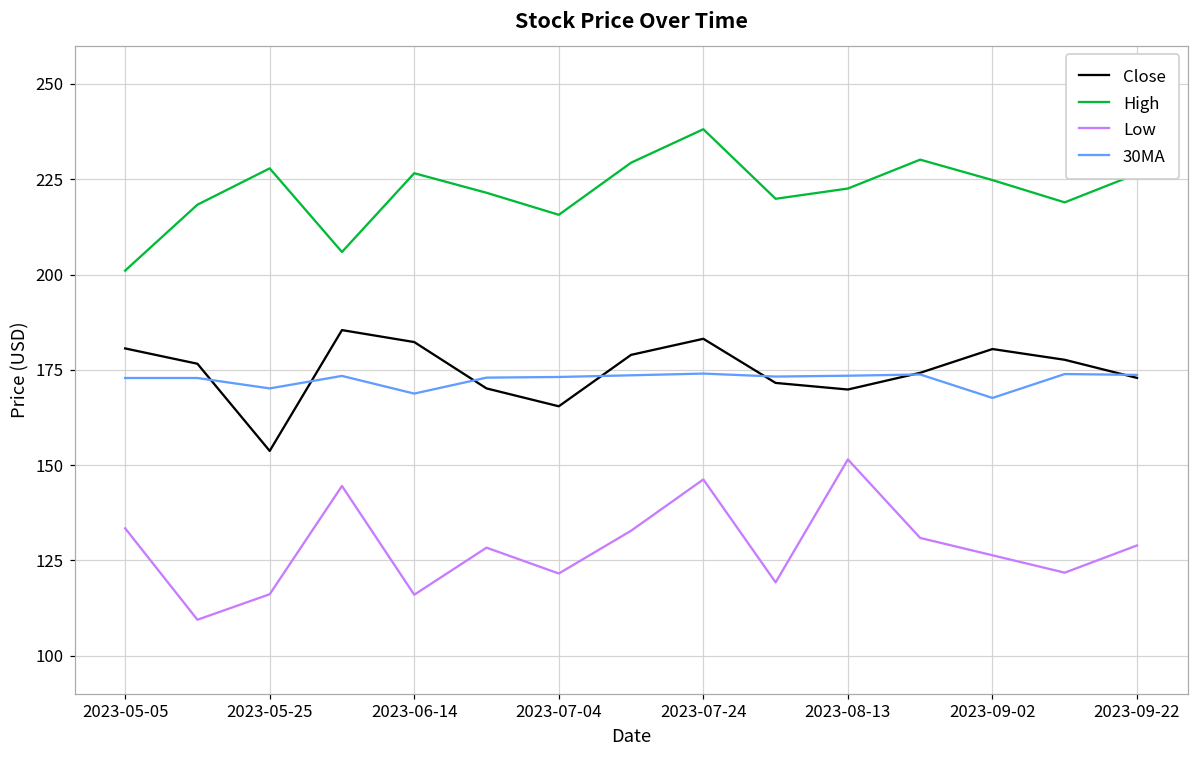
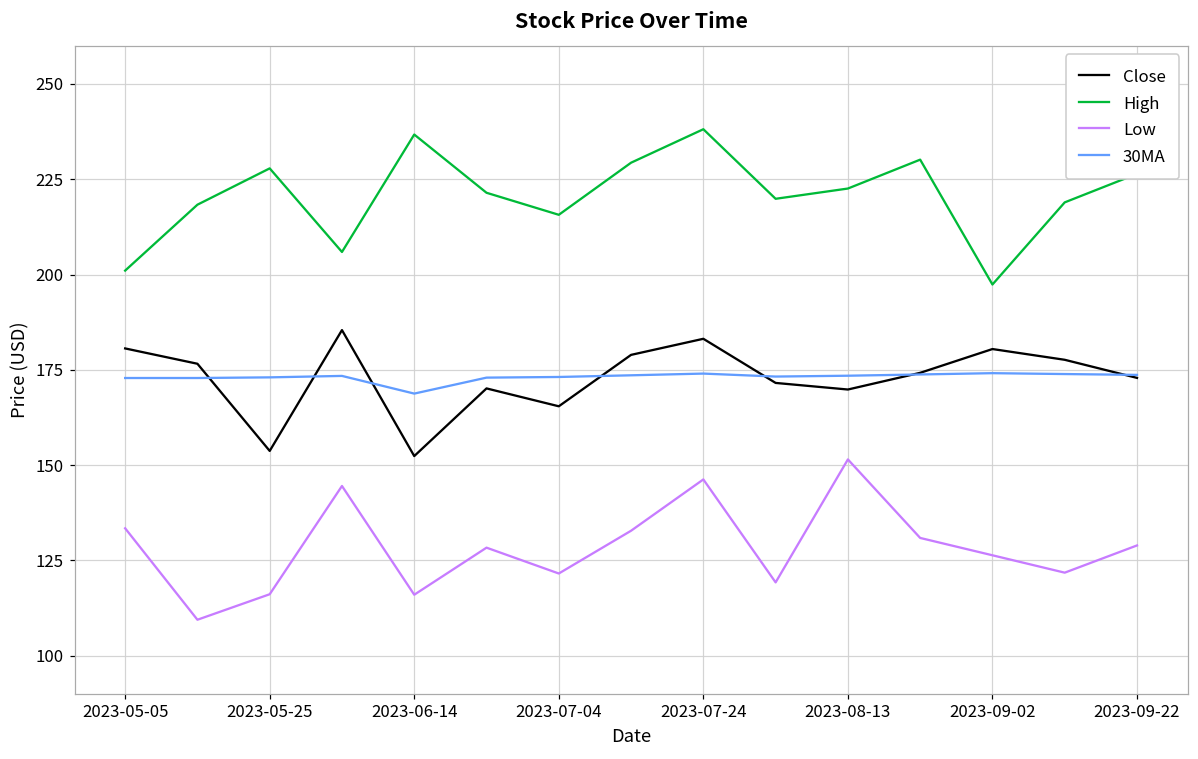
  {
    "Close": {
      "2023-05-05": 181,
      "2023-05-25": 154,
-     "2023-06-14": 182,
+     "2023-06-14": 152,
      "2023-07-04": 165,
      "2023-07-24": 183,
      "2023-08-13": 170,
      "2023-09-02": 180,
      "2023-09-22": 173
    },
    "High": {
      "2023-05-05": 201,
      "2023-05-25": 228,
-     "2023-06-14": 227,
+     "2023-06-14": 237,
      "2023-07-04": 216,
      "2023-07-24": 238,
      "2023-08-13": 223,
-     "2023-09-02": 225
+     "2023-09-02": 197
    },
    "Low": {
      "2023-05-05": 133,
      "2023-05-25": 116,
      "2023-06-14": 116,
      "2023-07-04": 122,
      "2023-07-24": 146,
      "2023-08-13": 151,
      "2023-09-02": 126,
      "2023-09-22": 129
    },
    "30MA": {
      "2023-05-05": 173,
-     "2023-05-25": 170,
+     "2023-05-25": 173,
      "2023-06-14": 169,
      "2023-07-04": 173,
      "2023-07-24": 174,
      "2023-08-13": 173,
-     "2023-09-02": 168,
+     "2023-09-02": 174,
      "2023-09-22": 174
    }
  }
